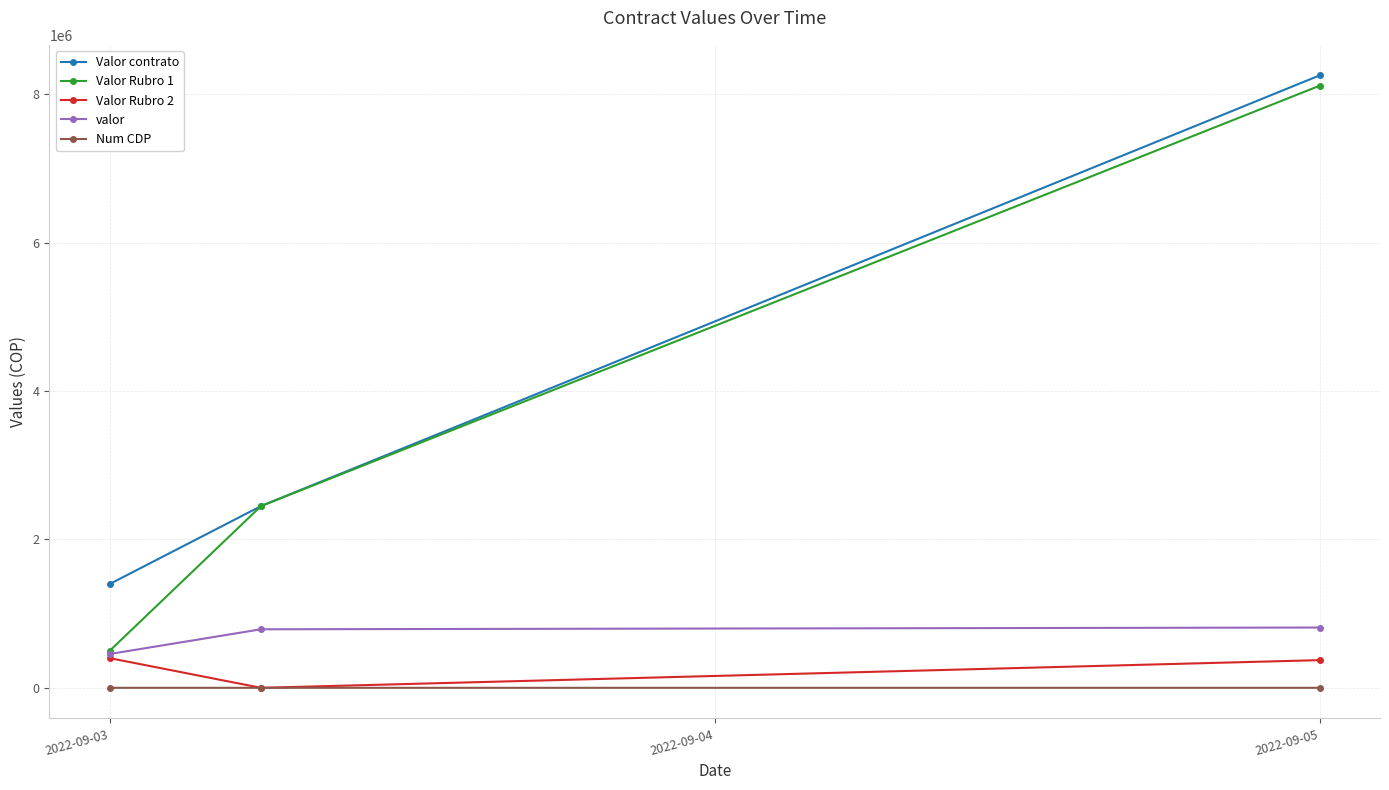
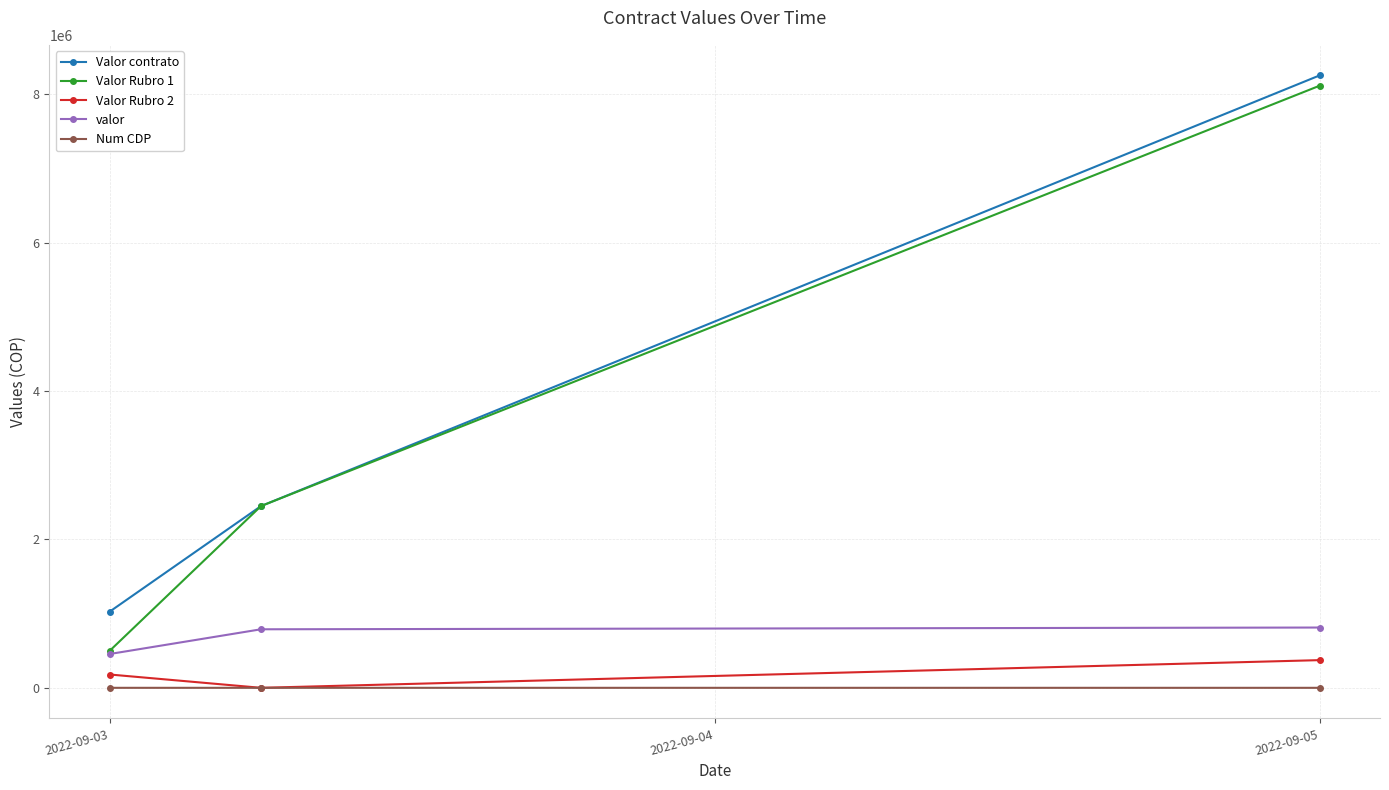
  {
    "Valor contrato": {
-     "2022-09-03": 1400000,
+     "2022-09-03": 1000000,
      "2022-09-05": 8300000
    },
    "Valor Rubro 1": {
      "2022-09-03": 500000,
      "2022-09-05": 8100000
    },
    "Valor Rubro 2": {
-     "2022-09-03": 400000,
+     "2022-09-03": 200000,
      "2022-09-05": 400000
    },
    "valor": {
      "2022-09-03": 500000,
      "2022-09-05": 800000
    },
    "Num CDP": {
      "2022-09-03": 0,
      "2022-09-05": 0
    }
  }
